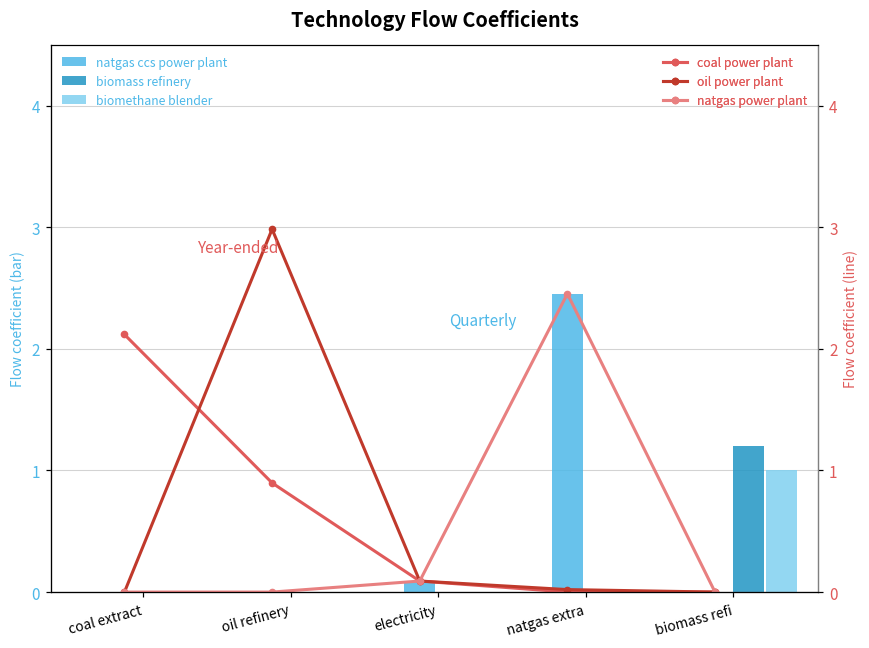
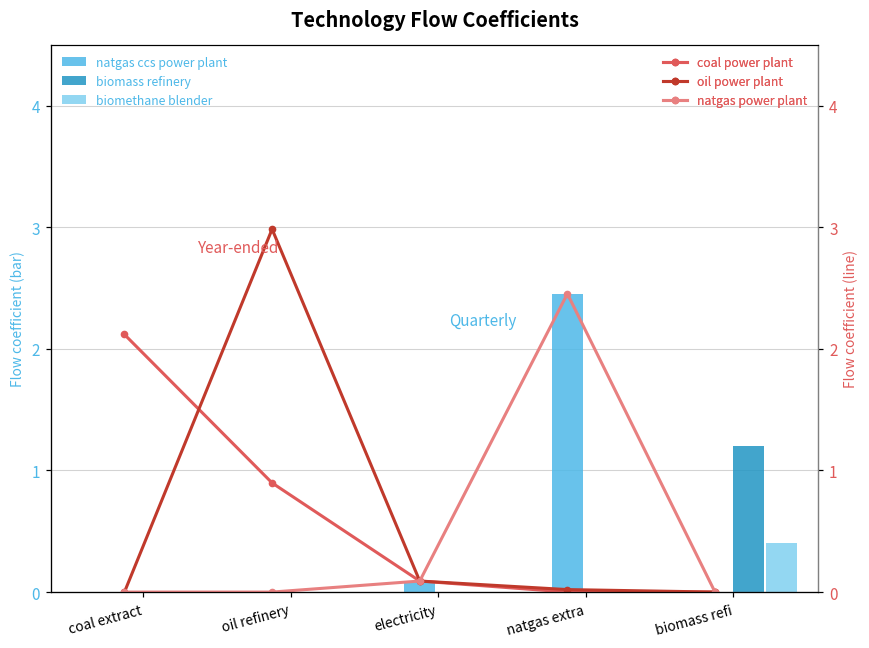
  {
    "biomass refinery": {
      "coal extract": 0.0,
      "oil refinery": 0.0,
      "electricity": 0.0,
      "natgas extra": 0.0,
      "biomass refi": 1.2
    },
    "biomethane blender": {
      "coal extract": 0.0,
      "oil refinery": 0.0,
      "electricity": 0.0,
      "natgas extra": 0.0,
-     "biomass refi": 1.0
+     "biomass refi": 0.4
    }
  }
